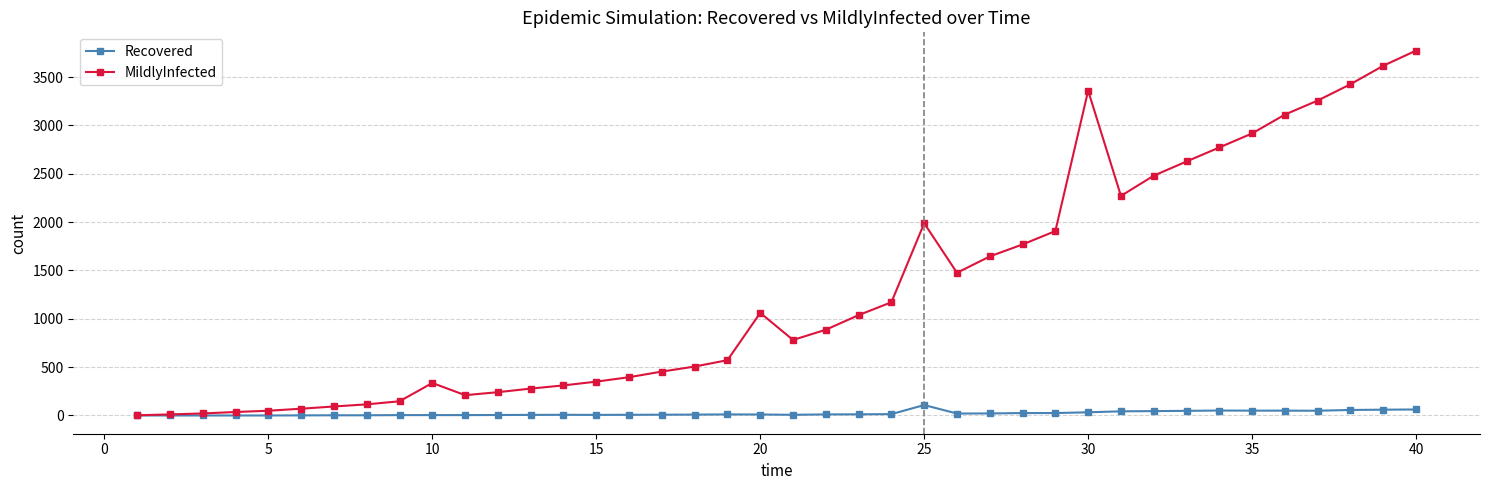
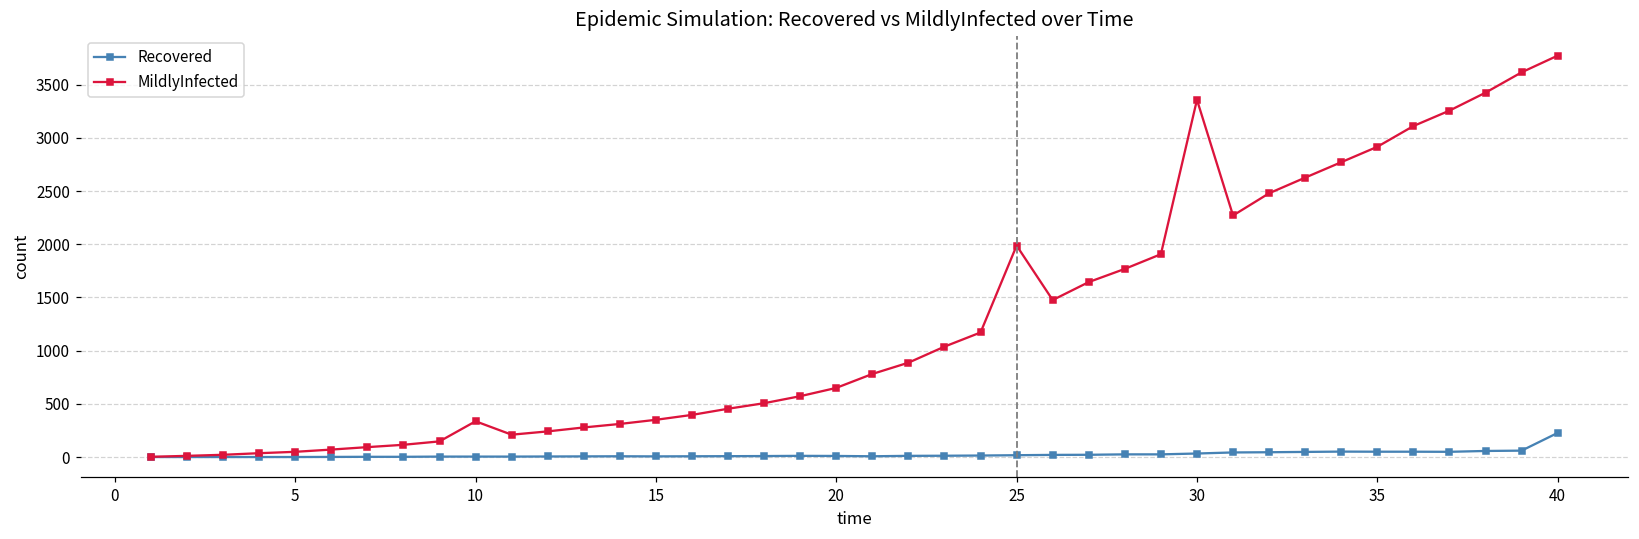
  {
    "Recovered": {
      "5": 0,
      "10": 0,
      "15": 0,
      "20": 0,
-     "25": 100,
+     "25": 0,
      "30": 0,
      "35": 100,
-     "40": 100
+     "40": 200
    },
    "MildlyInfected": {
      "5": 0,
      "10": 300,
      "15": 400,
-     "20": 1100,
+     "20": 700,
      "25": 2000,
      "30": 3400,
      "35": 2900,
      "40": 3800
    }
  }
